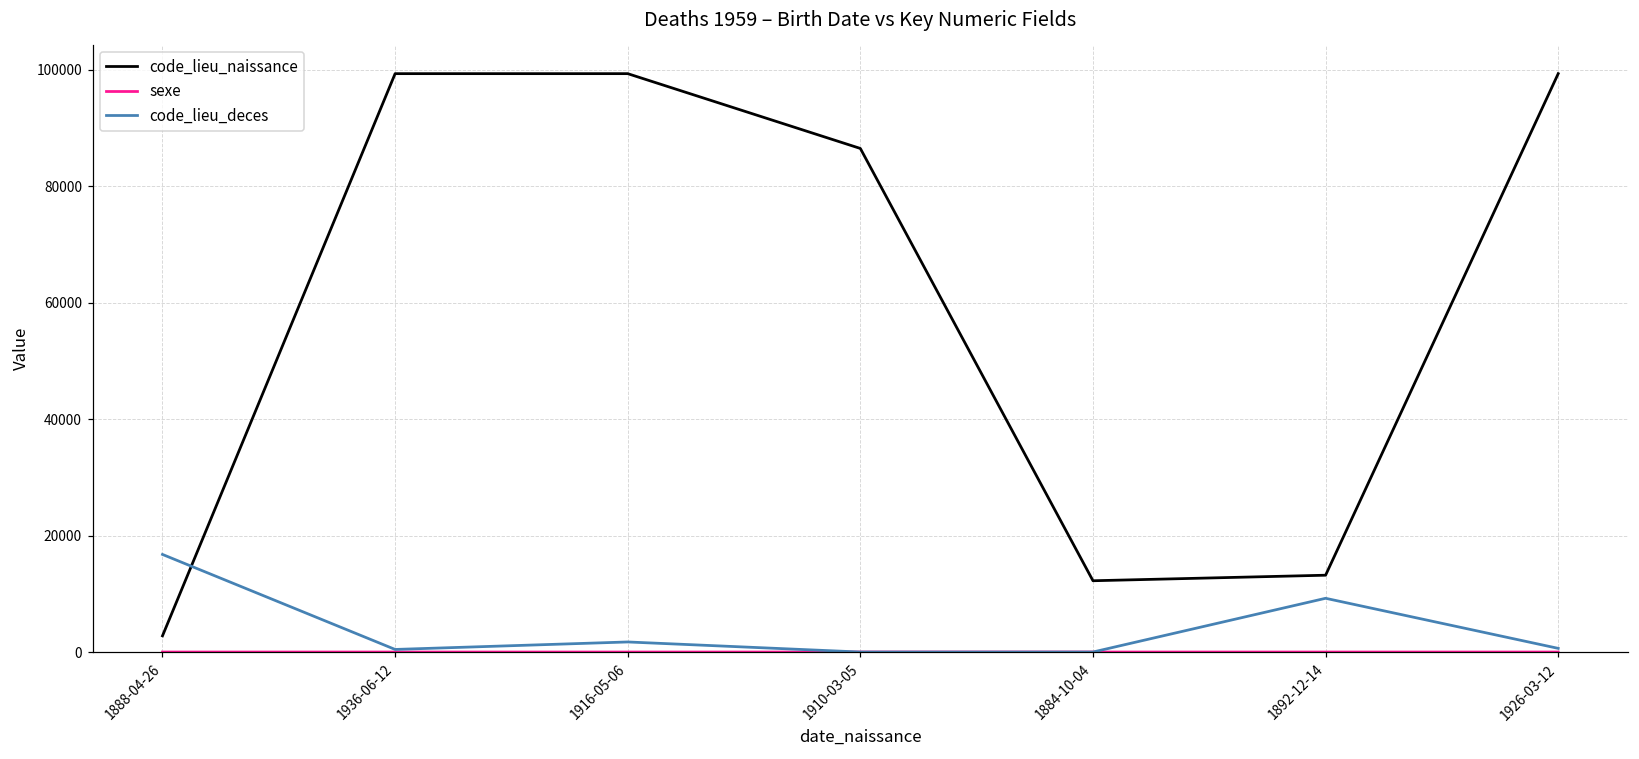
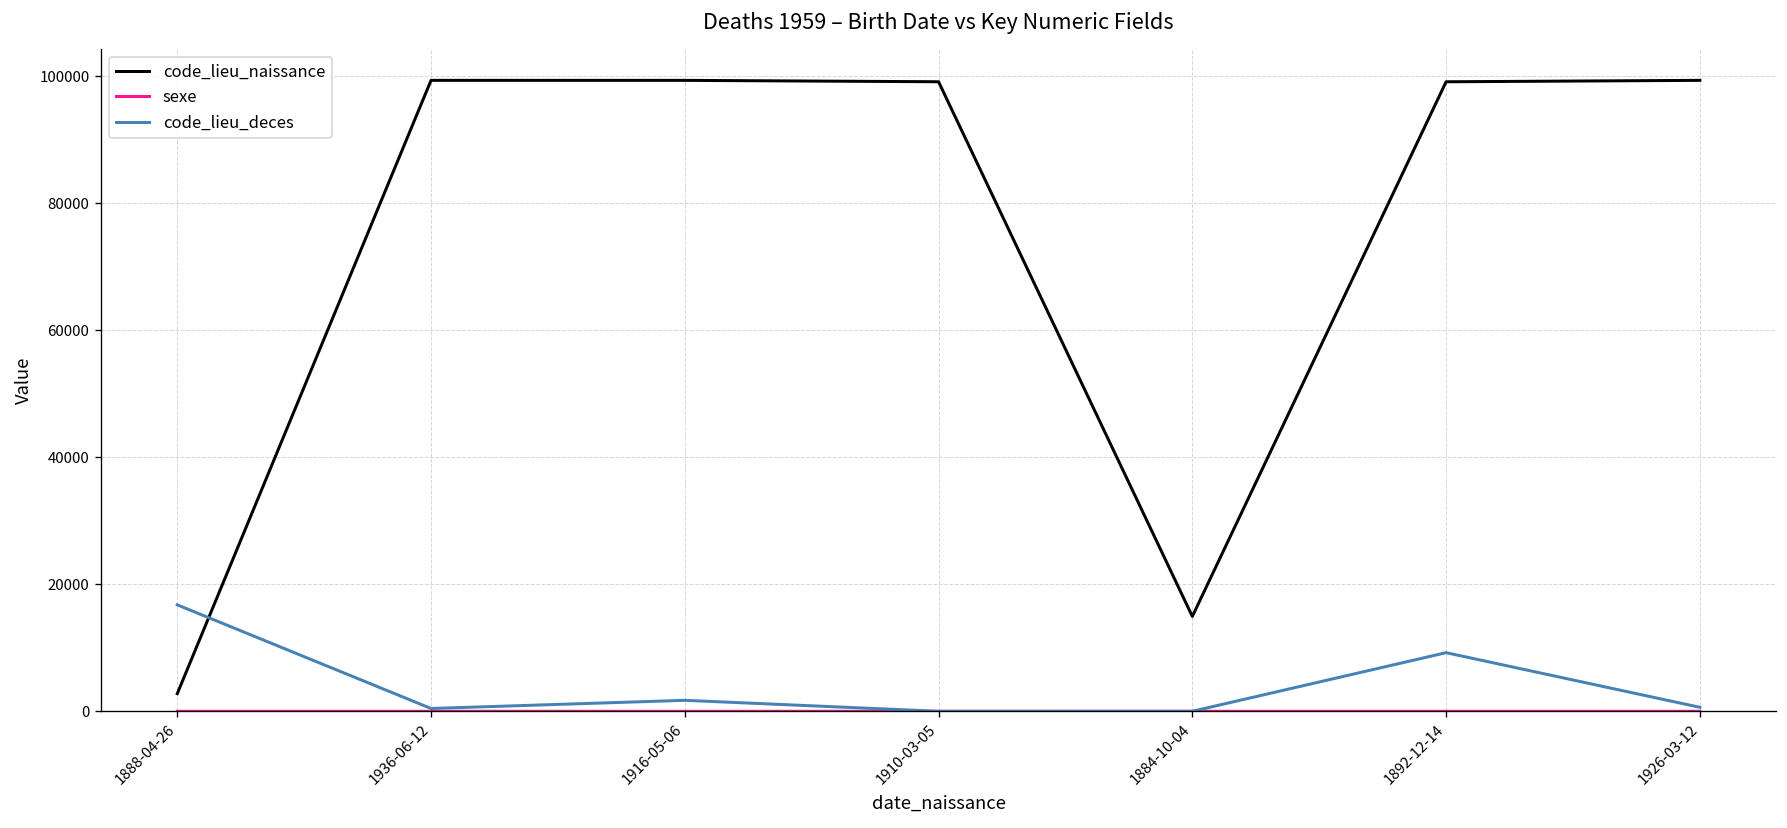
  {
    "code_lieu_naissance": {
      "1888-04-26": 3000,
      "1936-06-12": 99000,
      "1916-05-06": 99000,
-     "1910-03-05": 87000,
-     "1884-10-04": 12000,
-     "1892-12-14": 13000,
+     "1910-03-05": 99000,
+     "1884-10-04": 15000,
+     "1892-12-14": 99000,
      "1926-03-12": 99000
    },
    "sexe": {
      "1888-04-26": 0,
      "1916-05-06": 0,
      "1892-12-14": 0,
      "1926-03-12": 0
    },
    "code_lieu_deces": {
      "1888-04-26": 17000,
      "1916-05-06": 2000,
      "1892-12-14": 9000,
      "1926-03-12": 1000
    }
  }
